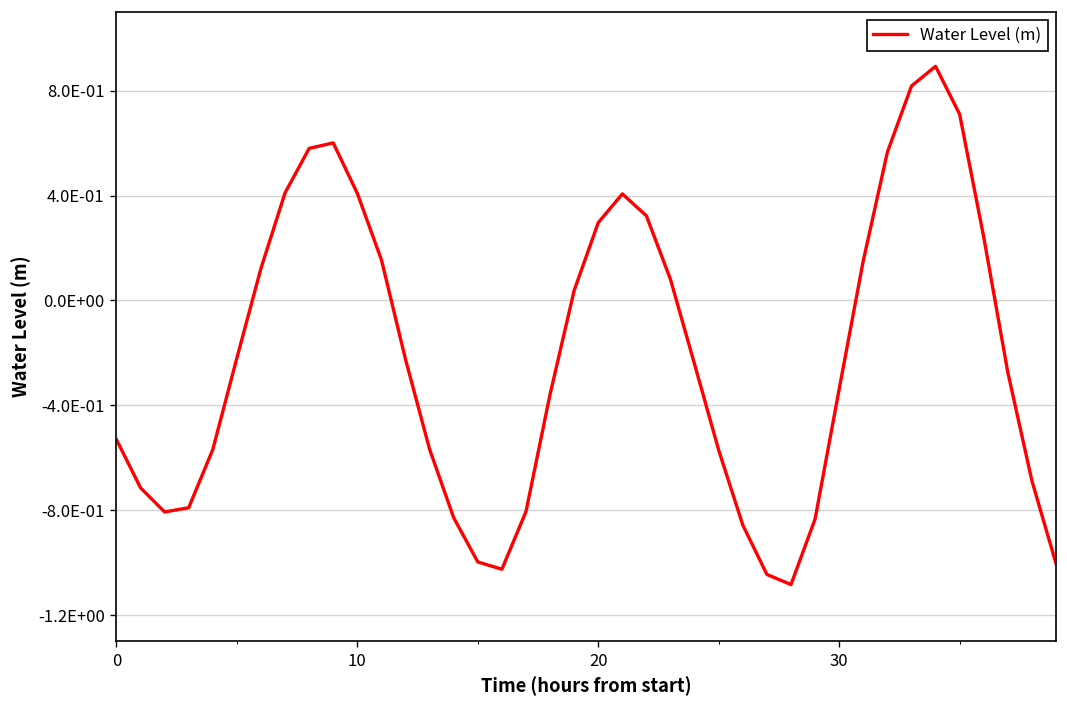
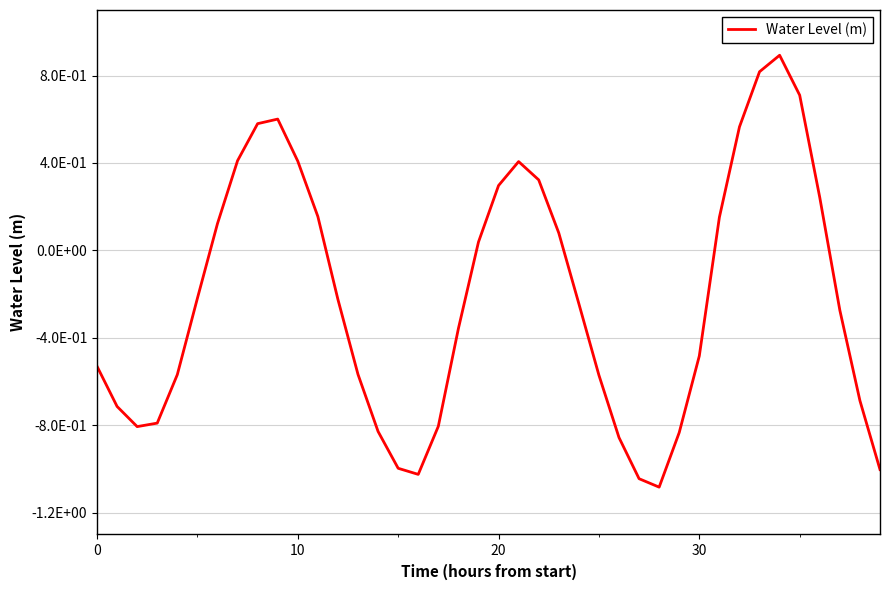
  {
    "0": -0.53,
    "10": 0.41,
    "20": 0.30,
-   "30": -0.34
+   "30": -0.48
  }
